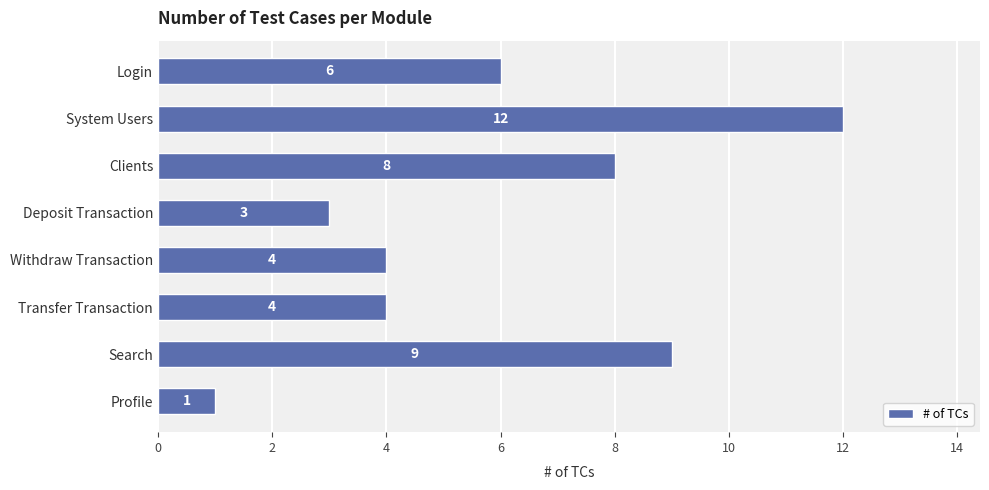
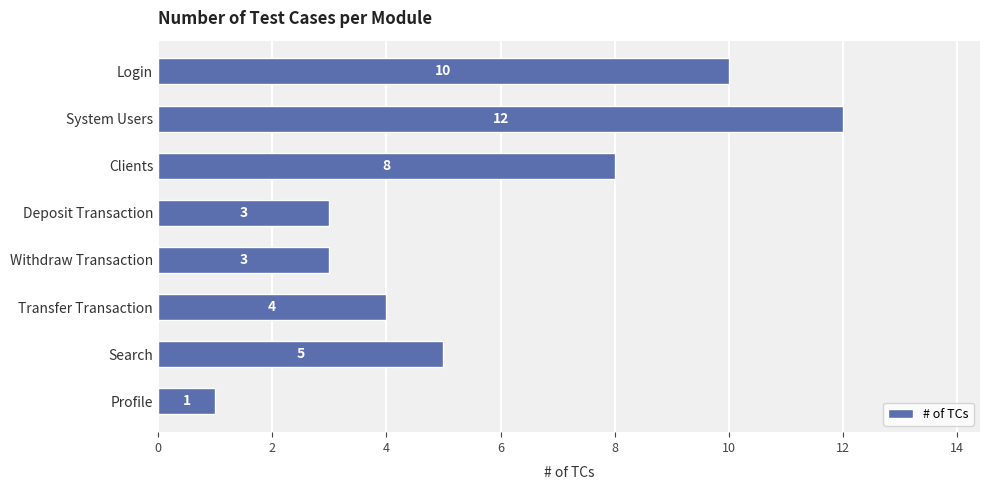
  {
-   "Login": 6,
+   "Login": 10,
    "System Users": 12,
    "Clients": 8,
    "Deposit Transaction": 3,
-   "Withdraw Transaction": 4,
+   "Withdraw Transaction": 3,
    "Transfer Transaction": 4,
-   "Search": 9,
+   "Search": 5,
    "Profile": 1
  }
